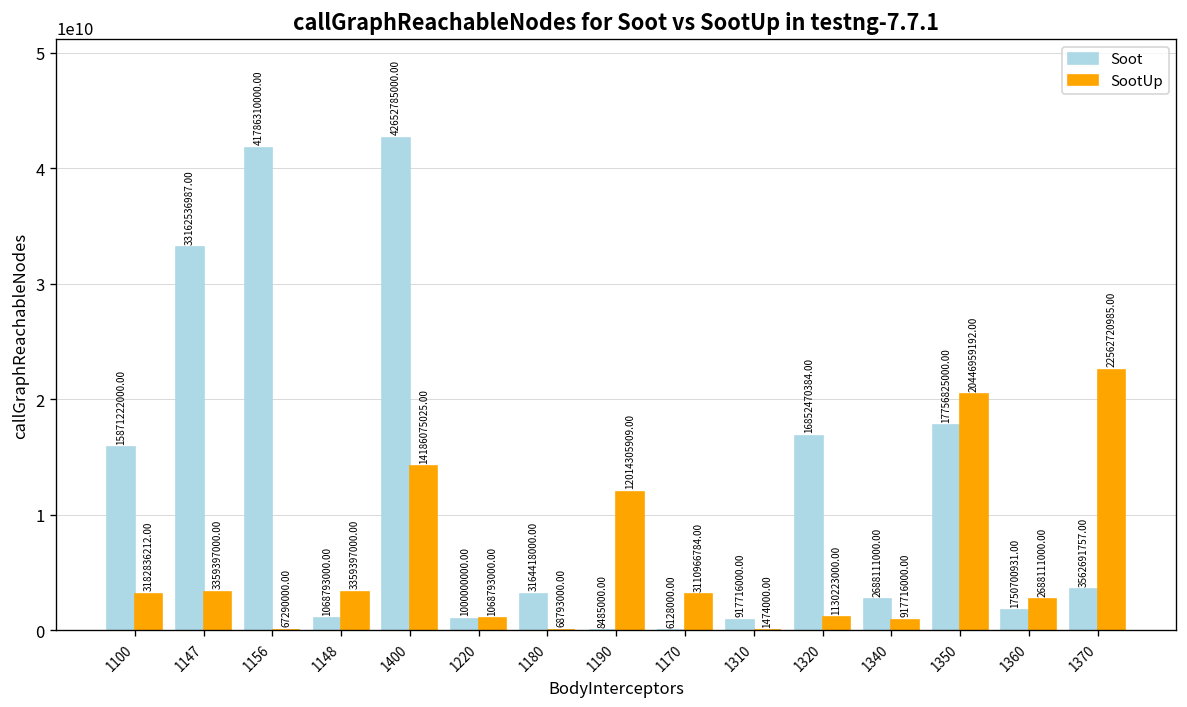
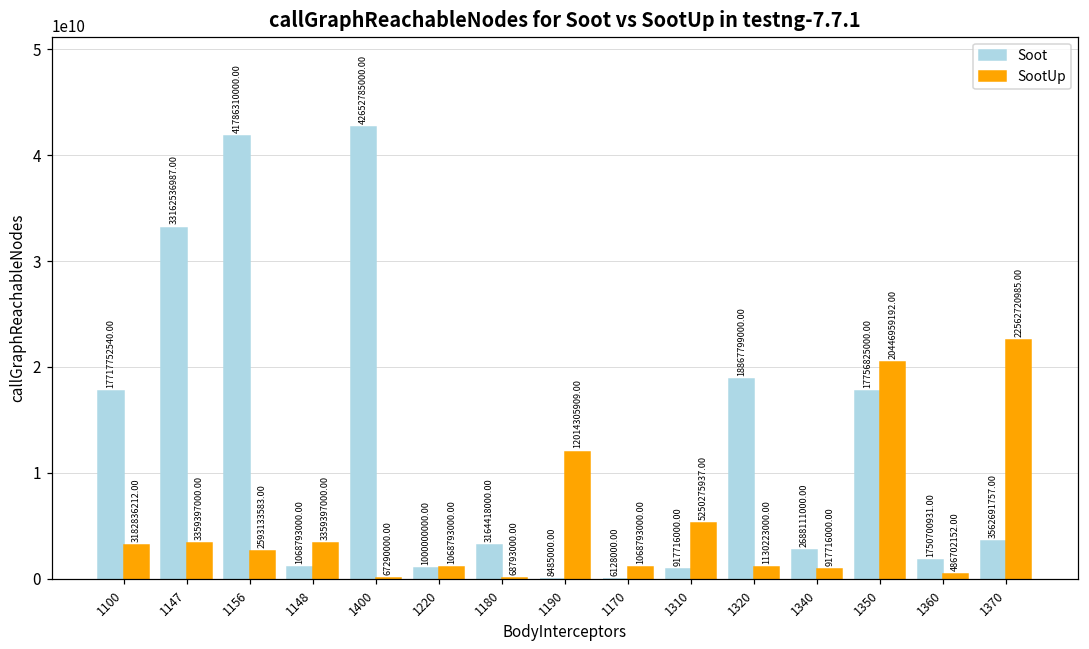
  {
    "Soot": {
-     "1100": 15871222000.00,
+     "1100": 17717752540.00,
      "1147": 33162536987.00,
      "1156": 41786310000.00,
      "1148": 1068793000.00,
      "1400": 42652785000.00,
      "1220": 1000000000.00,
      "1180": 3164418000.00,
      "1190": 8485000.00,
      "1170": 6128000.00,
      "1310": 917716000.00,
-     "1320": 16852470384.00,
+     "1320": 18867799000.00,
      "1340": 2688111000.00,
      "1350": 17756825000.00,
      "1360": 1750700931.00,
      "1370": 3562691757.00
    },
    "SootUp": {
      "1100": 3182836212.00,
      "1147": 3359397000.00,
-     "1156": 67290000.00,
+     "1156": 2593133583.00,
      "1148": 3359397000.00,
-     "1400": 14186075025.00,
+     "1400": 67290000.00,
      "1220": 1068793000.00,
      "1180": 68793000.00,
      "1190": 12014305909.00,
-     "1170": 3110966784.00,
-     "1310": 1474000.00,
+     "1170": 1068793000.00,
+     "1310": 5250275937.00,
      "1320": 1130223000.00,
      "1340": 917716000.00,
      "1350": 20446959192.00,
-     "1360": 2688111000.00,
+     "1360": 486702152.00,
      "1370": 22562720985.00
    }
  }
